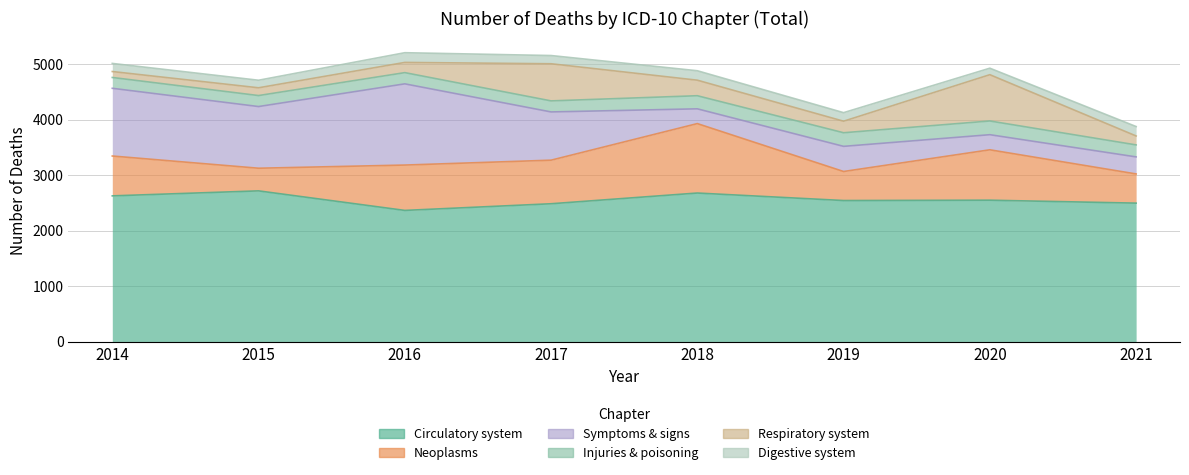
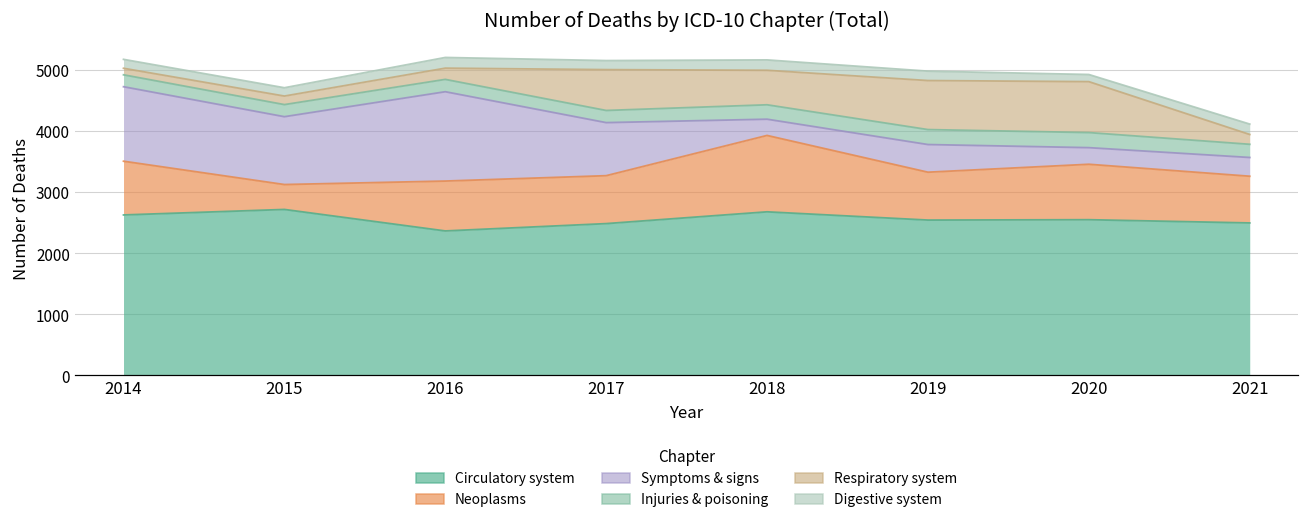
  {
    "Neoplasms": {
-     "2014": 700,
+     "2014": 900,
      "2015": 400,
      "2016": 800,
      "2017": 800,
      "2018": 1300,
-     "2019": 500,
+     "2019": 800,
      "2020": 900,
-     "2021": 500
+     "2021": 800
    },
    "Respiratory system": {
      "2014": 100,
      "2015": 100,
      "2016": 200,
      "2017": 700,
-     "2018": 300,
-     "2019": 200,
+     "2018": 600,
+     "2019": 800,
      "2020": 800,
      "2021": 200
    }
  }
